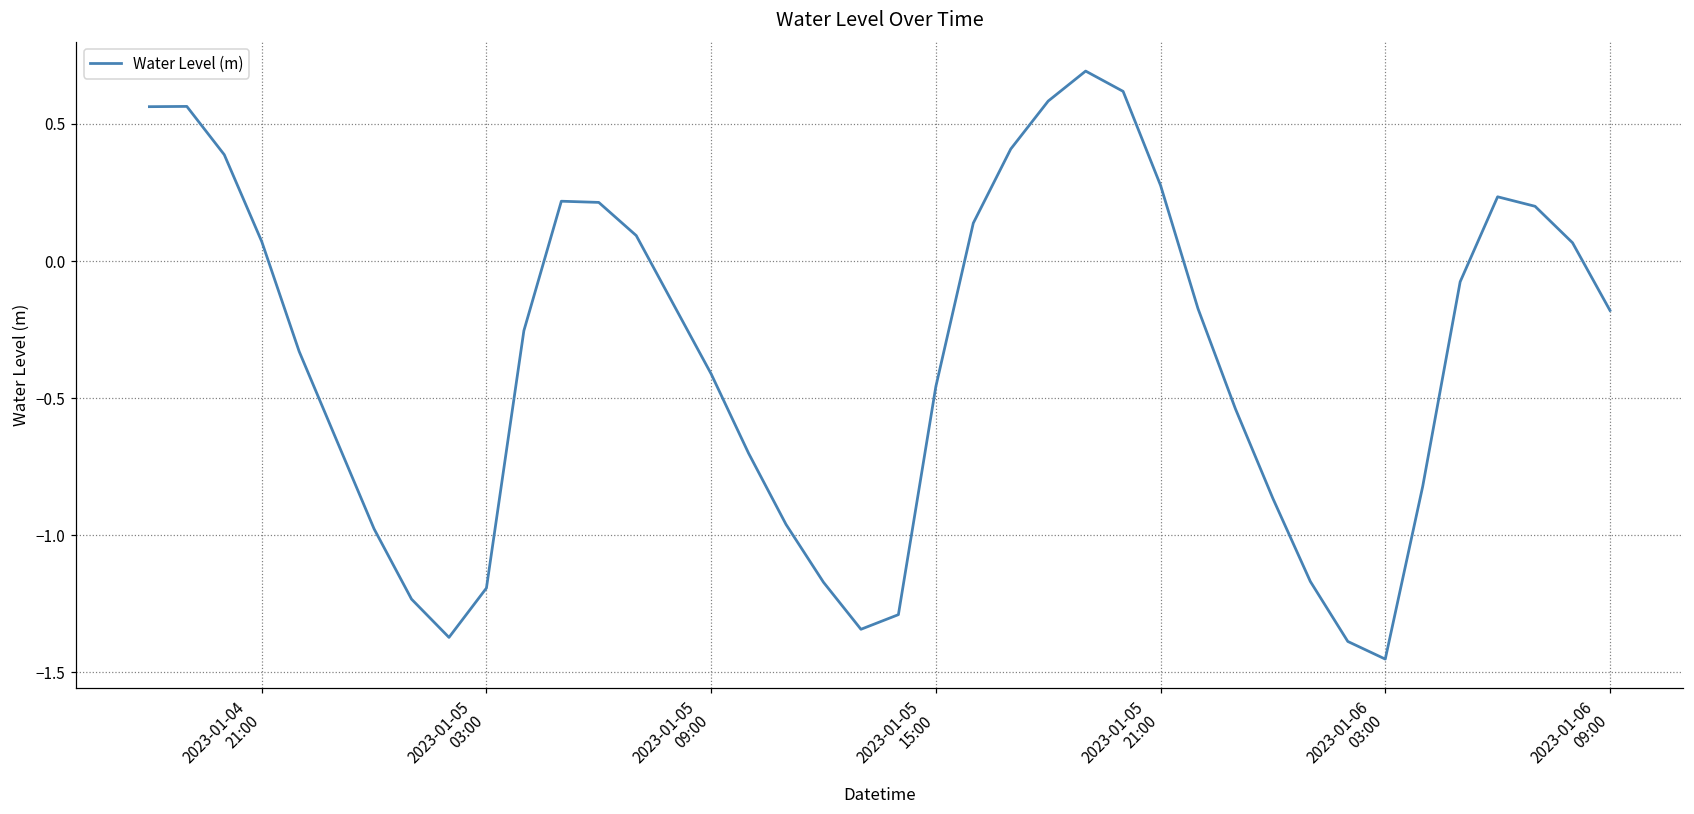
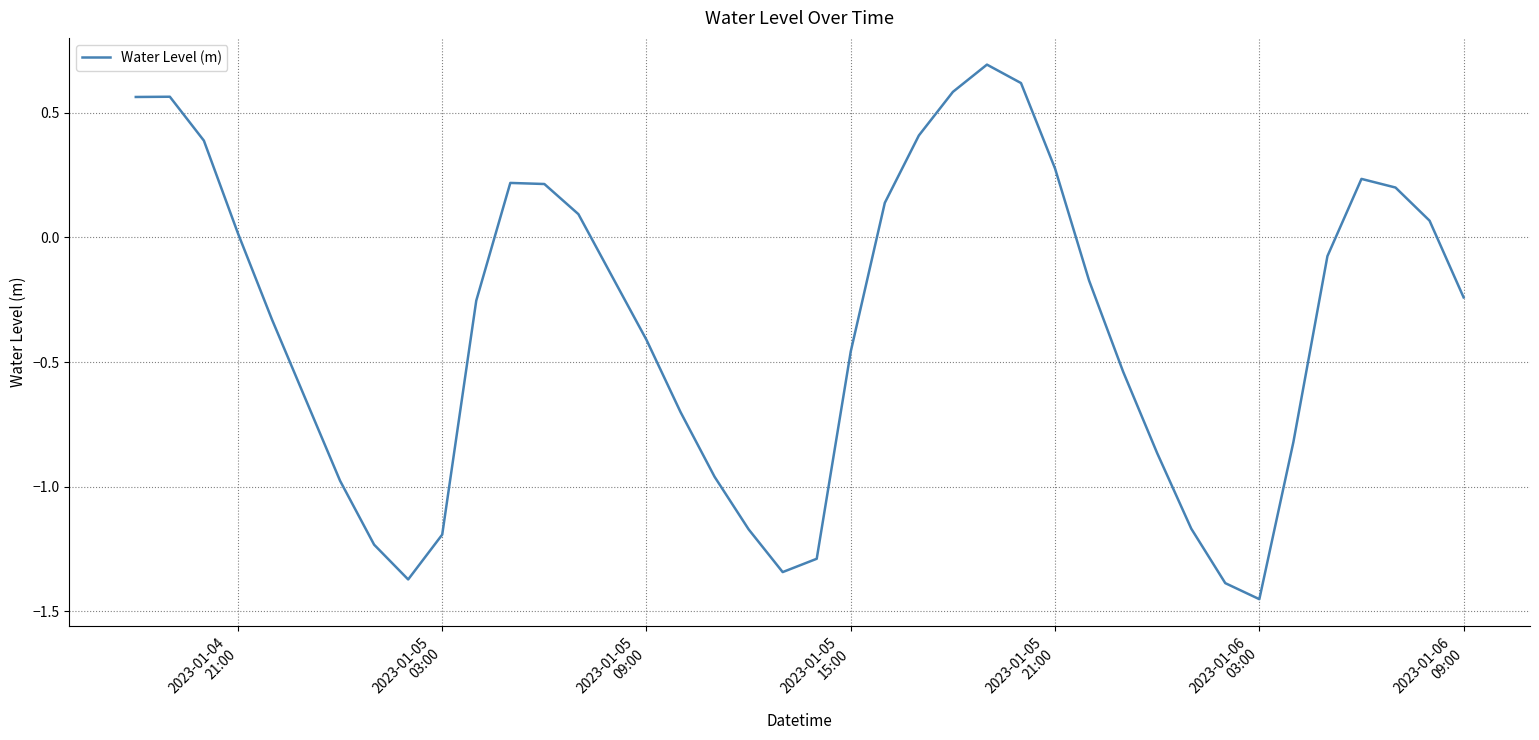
  {
-   "2023-01-04 21:00": 0.07,
+   "2023-01-04 21:00": 0.02,
    "2023-01-05 03:00": -1.19,
    "2023-01-05 09:00": -0.41,
    "2023-01-05 15:00": -0.46,
    "2023-01-05 21:00": 0.28,
    "2023-01-06 03:00": -1.45,
-   "2023-01-06 09:00": -0.18
+   "2023-01-06 09:00": -0.24
  }
